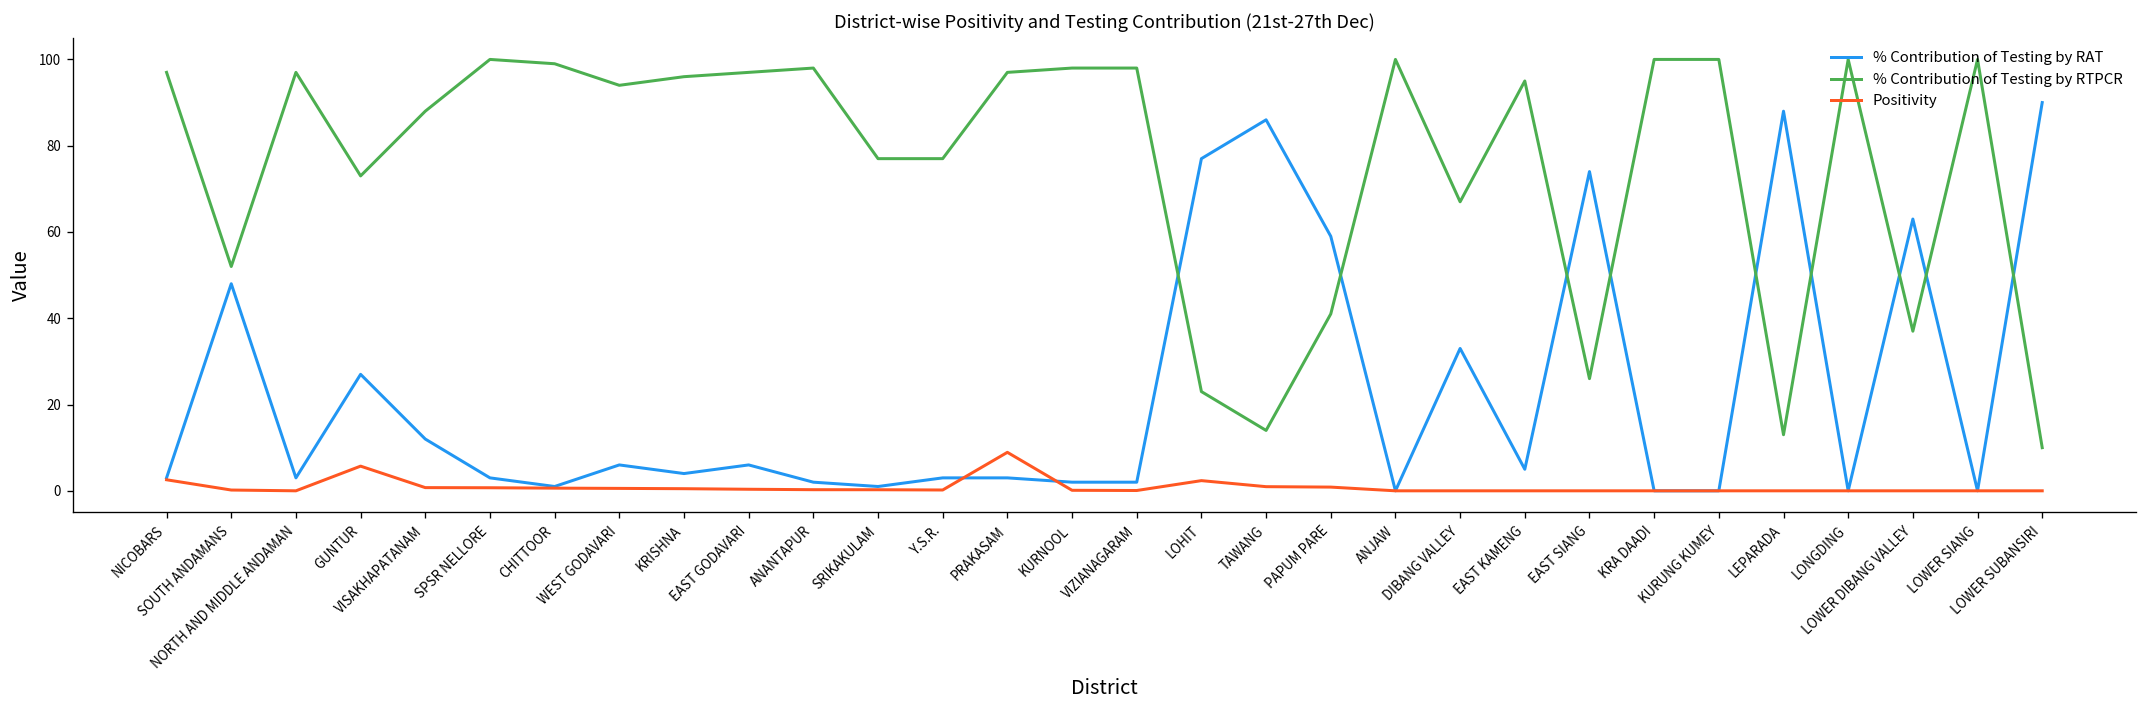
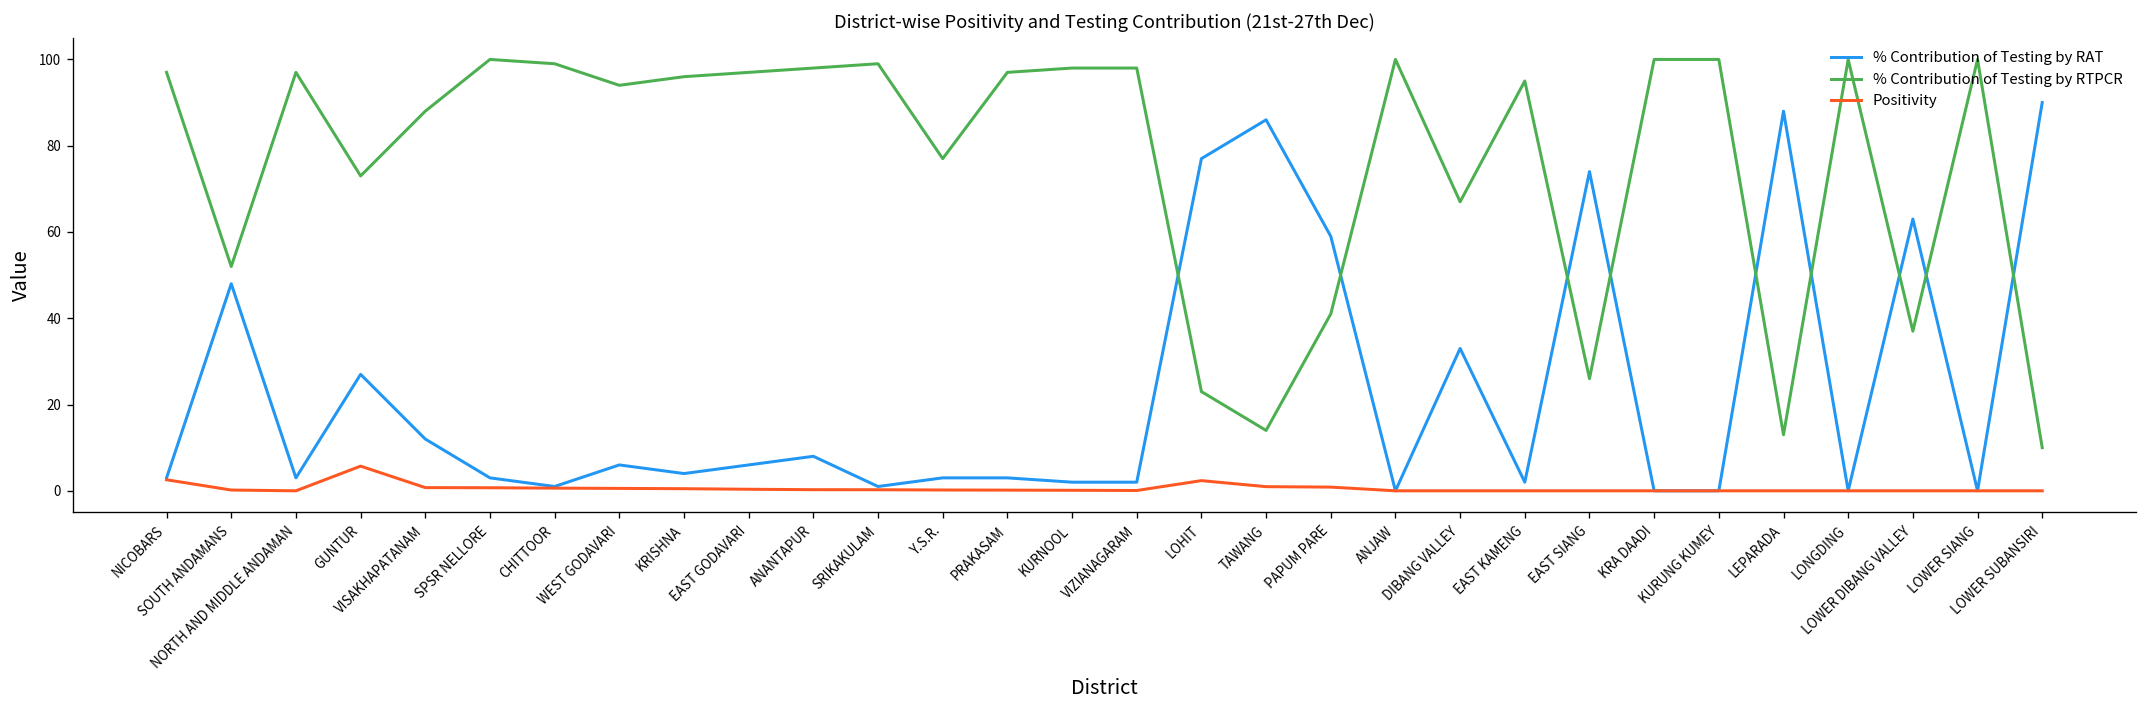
  {
    "% Contribution of Testing by RAT": {
      "SOUTH ANDAMANS": 48,
      "NORTH AND MIDDLE ANDAMAN": 3,
      "GUNTUR": 27,
      "VISAKHAPATANAM": 12,
      "SPSR NELLORE": 3,
      "WEST GODAVARI": 6,
      "KRISHNA": 4,
      "EAST GODAVARI": 6,
-     "ANANTAPUR": 2,
+     "ANANTAPUR": 8,
      "SRIKAKULAM": 1,
      "Y.S.R.": 3,
      "PRAKASAM": 3,
      "KURNOOL": 2,
      "VIZIANAGARAM": 2,
      "LOHIT": 77,
      "TAWANG": 86,
      "PAPUM PARE": 59,
      "DIBANG VALLEY": 33,
-     "EAST KAMENG": 5,
+     "EAST KAMENG": 2,
      "EAST SIANG": 74,
      "LEPARADA": 88,
      "LOWER DIBANG VALLEY": 63,
      "LOWER SUBANSIRI": 90
    },
    "% Contribution of Testing by RTPCR": {
      "NICOBARS": 97,
      "SOUTH ANDAMANS": 52,
      "NORTH AND MIDDLE ANDAMAN": 97,
      "GUNTUR": 73,
      "VISAKHAPATANAM": 88,
      "SPSR NELLORE": 100,
      "CHITTOOR": 99,
      "WEST GODAVARI": 94,
      "KRISHNA": 96,
      "EAST GODAVARI": 97,
      "ANANTAPUR": 98,
-     "SRIKAKULAM": 77,
+     "SRIKAKULAM": 99,
      "Y.S.R.": 77,
      "PRAKASAM": 97,
      "KURNOOL": 98,
      "VIZIANAGARAM": 98,
      "LOHIT": 23,
      "TAWANG": 14,
      "PAPUM PARE": 41,
      "ANJAW": 100,
      "DIBANG VALLEY": 67,
      "EAST KAMENG": 95,
      "EAST SIANG": 26,
      "KRA DAADI": 100,
      "KURUNG KUMEY": 100,
      "LEPARADA": 13,
      "LONGDING": 100,
      "LOWER DIBANG VALLEY": 37,
      "LOWER SIANG": 100,
      "LOWER SUBANSIRI": 10
    },
    "Positivity": {
      "SOUTH ANDAMANS": 0,
      "NORTH AND MIDDLE ANDAMAN": 0,
      "GUNTUR": 6,
      "VISAKHAPATANAM": 1,
      "SPSR NELLORE": 1,
      "WEST GODAVARI": 1,
      "KRISHNA": 0,
      "EAST GODAVARI": 0,
      "ANANTAPUR": 0,
      "SRIKAKULAM": 0,
      "Y.S.R.": 0,
-     "PRAKASAM": 9,
+     "PRAKASAM": 0,
      "KURNOOL": 0,
      "VIZIANAGARAM": 0,
      "LOHIT": 2,
      "TAWANG": 1,
      "PAPUM PARE": 1,
      "DIBANG VALLEY": 0,
      "EAST KAMENG": 0,
      "EAST SIANG": 0,
      "LEPARADA": 0,
      "LOWER DIBANG VALLEY": 0,
      "LOWER SUBANSIRI": 0
    }
  }
